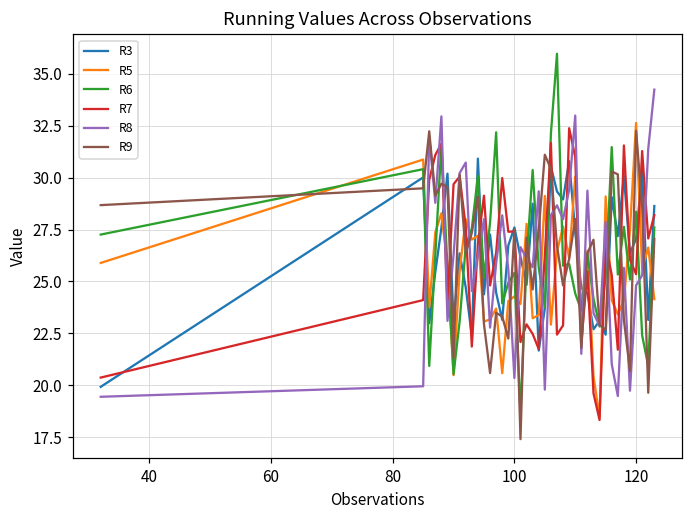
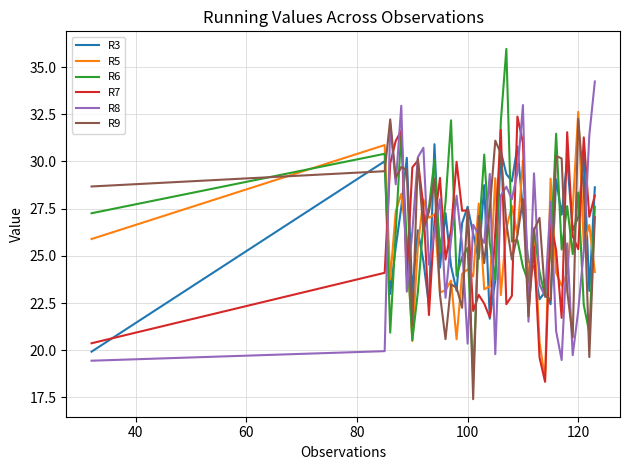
  {
    "R3": {
      "120": 27.1
    },
    "R5": {
      "100": 24.3,
      "120": 32.6
    },
    "R6": {
      "100": 25.4,
      "120": 28.4
    },
    "R7": {
      "120": 25.4
    },
    "R8": {
      "100": 20.3,
-     "120": 24.8
+     "120": 22.1
    },
    "R9": {
      "120": 32.3
    }
  }
